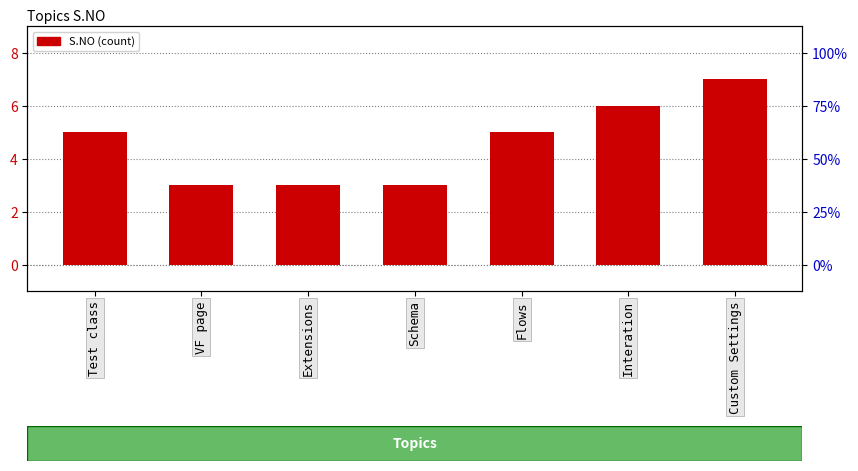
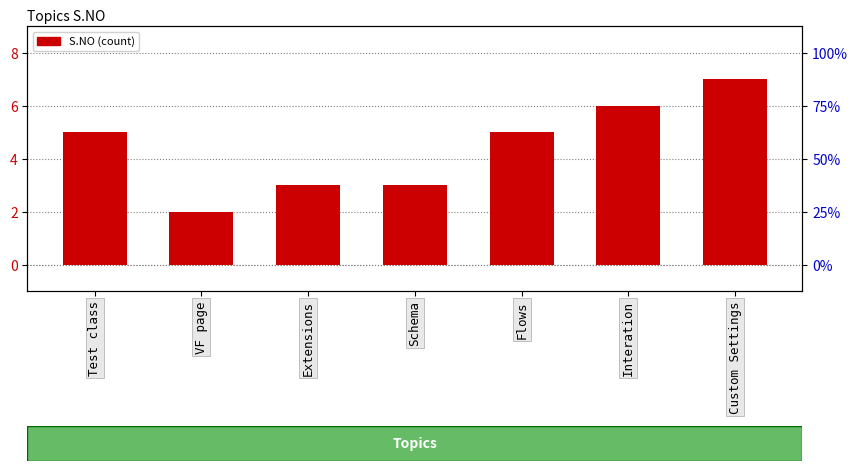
  {
    "Test class": 5,
-   "VF page": 3,
+   "VF page": 2,
    "Extensions": 3,
    "Schema": 3,
    "Flows": 5,
    "Interation": 6,
    "Custom Settings": 7
  }
